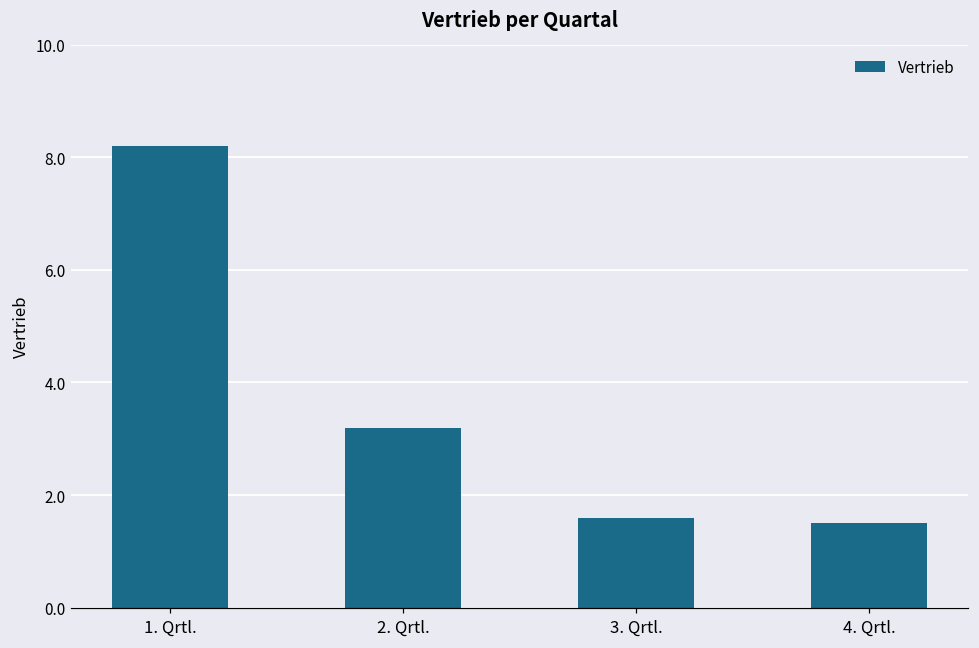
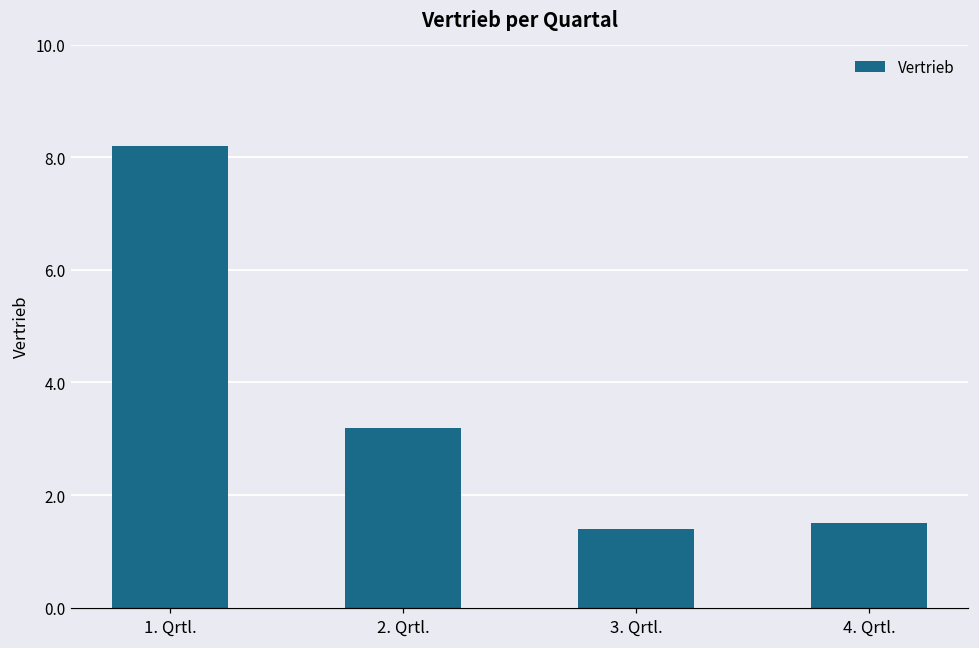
  {
    "1. Qrtl.": 8.2,
    "2. Qrtl.": 3.2,
-   "3. Qrtl.": 1.6,
+   "3. Qrtl.": 1.4,
    "4. Qrtl.": 1.5
  }
